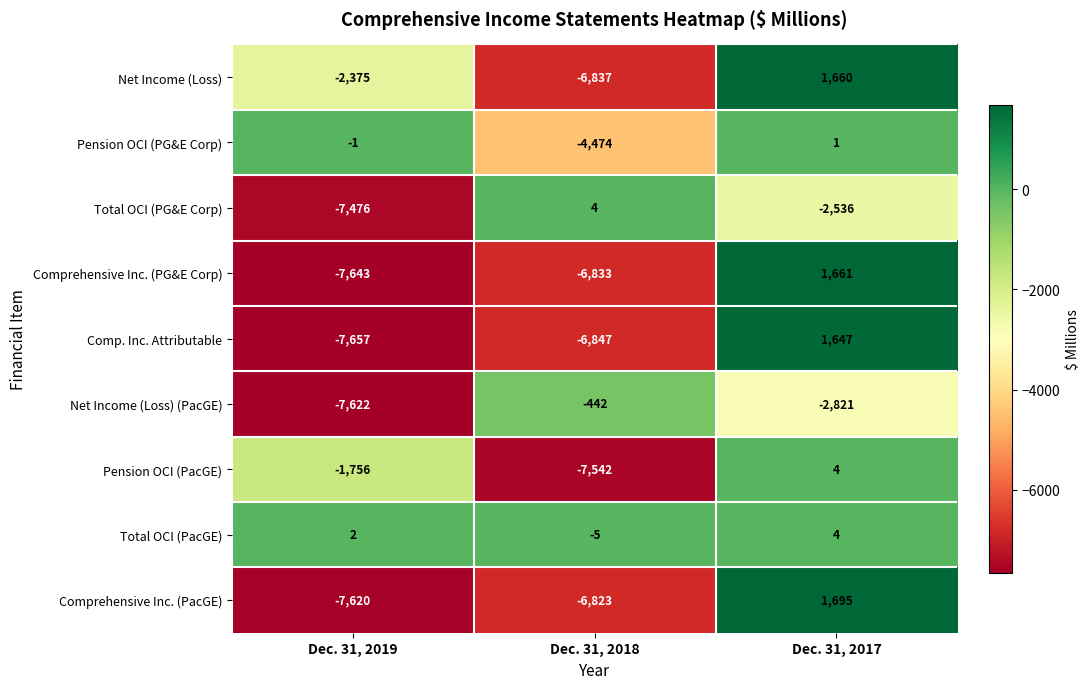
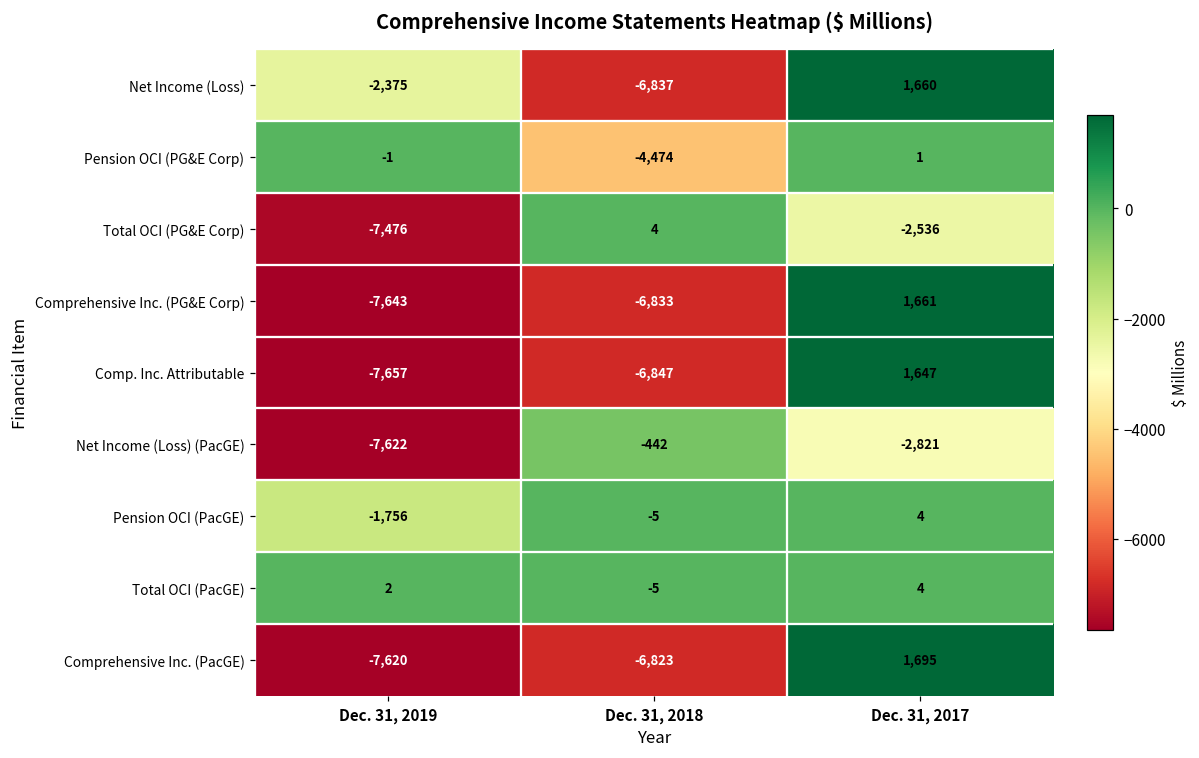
  {
    "Net Income (Loss)": {
      "Dec. 31, 2019": "-2,375",
      "Dec. 31, 2018": "-6,837",
      "Dec. 31, 2017": "1,660"
    },
    "Pension OCI (PG&E Corp)": {
      "Dec. 31, 2019": "-1",
      "Dec. 31, 2018": "-4,474",
      "Dec. 31, 2017": "1"
    },
    "Total OCI (PG&E Corp)": {
      "Dec. 31, 2019": "-7,476",
      "Dec. 31, 2018": "4",
      "Dec. 31, 2017": "-2,536"
    },
    "Comprehensive Inc. (PG&E Corp)": {
      "Dec. 31, 2019": "-7,643",
      "Dec. 31, 2018": "-6,833",
      "Dec. 31, 2017": "1,661"
    },
    "Comp. Inc. Attributable": {
      "Dec. 31, 2019": "-7,657",
      "Dec. 31, 2018": "-6,847",
      "Dec. 31, 2017": "1,647"
    },
    "Net Income (Loss) (PacGE)": {
      "Dec. 31, 2019": "-7,622",
      "Dec. 31, 2018": "-442",
      "Dec. 31, 2017": "-2,821"
    },
    "Pension OCI (PacGE)": {
      "Dec. 31, 2019": "-1,756",
-     "Dec. 31, 2018": "-7,542",
+     "Dec. 31, 2018": "-5",
      "Dec. 31, 2017": "4"
    },
    "Total OCI (PacGE)": {
      "Dec. 31, 2019": "2",
      "Dec. 31, 2018": "-5",
      "Dec. 31, 2017": "4"
    },
    "Comprehensive Inc. (PacGE)": {
      "Dec. 31, 2019": "-7,620",
      "Dec. 31, 2018": "-6,823",
      "Dec. 31, 2017": "1,695"
    }
  }
